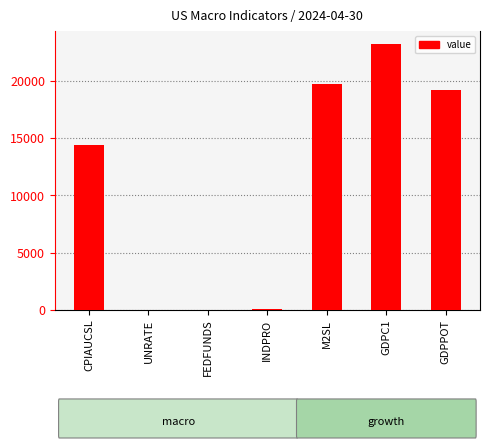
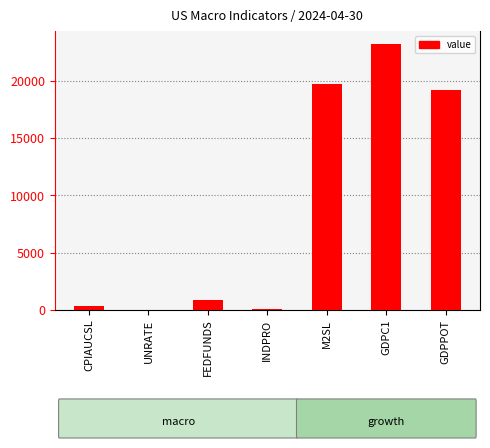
  {
-   "CPIAUCSL": 14400,
-   "FEDFUNDS": 0,
+   "CPIAUCSL": 300,
+   "FEDFUNDS": 900,
    "M2SL": 19700,
    "GDPC1": 23200,
    "GDPPOT": 19200
  }
